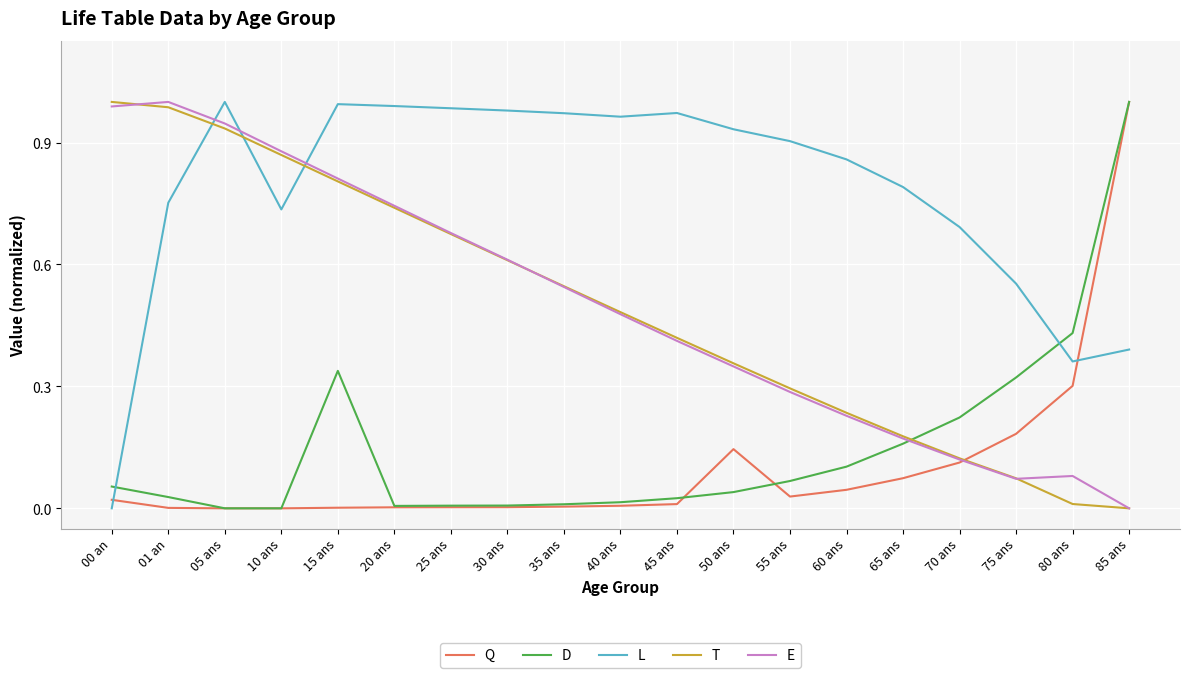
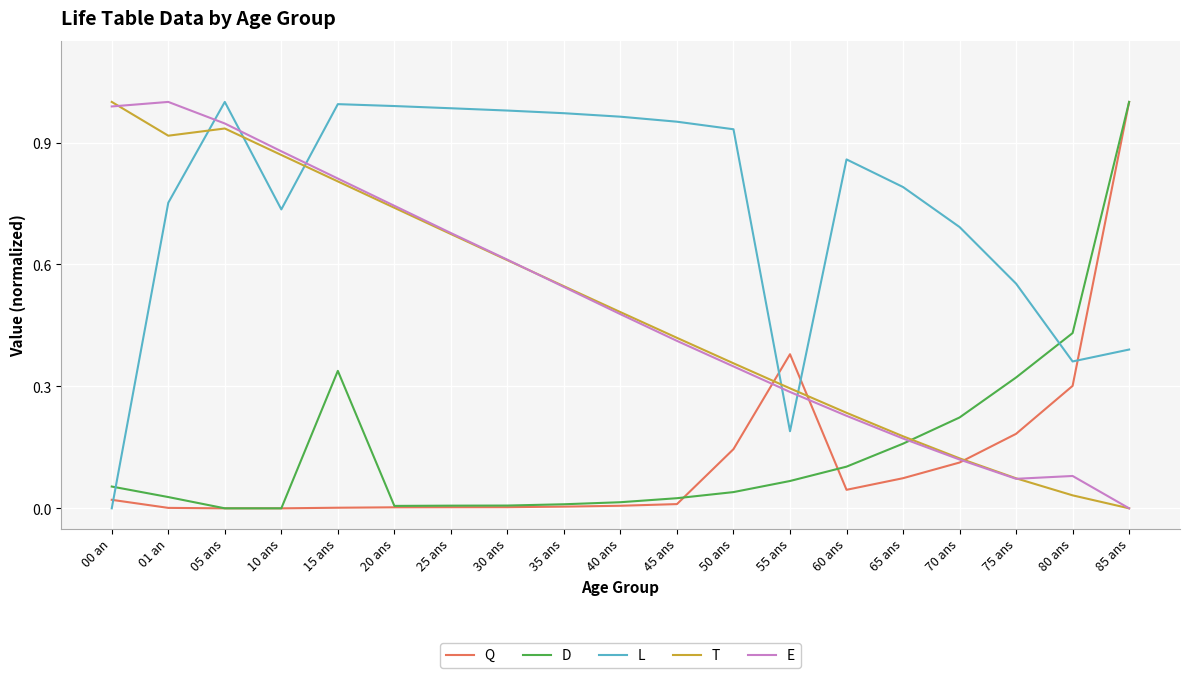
  {
    "Q": {
      "00 an": 0.02,
      "01 an": 0.00,
      "15 ans": 0.00,
      "40 ans": 0.01,
      "45 ans": 0.01,
      "50 ans": 0.15,
-     "55 ans": 0.03,
+     "55 ans": 0.38,
      "60 ans": 0.05,
      "65 ans": 0.07,
      "70 ans": 0.11,
      "75 ans": 0.18,
      "80 ans": 0.30
    },
    "D": {
      "00 an": 0.05,
      "01 an": 0.03,
      "15 ans": 0.34,
      "40 ans": 0.02,
      "45 ans": 0.02,
      "50 ans": 0.04,
      "55 ans": 0.07,
      "60 ans": 0.10,
      "65 ans": 0.16,
      "70 ans": 0.22,
      "75 ans": 0.32,
      "80 ans": 0.43
    },
    "L": {
      "00 an": 0.00,
      "01 an": 0.75,
      "05 ans": 1.00,
      "10 ans": 0.74,
      "15 ans": 0.99,
      "20 ans": 0.99,
      "25 ans": 0.98,
      "30 ans": 0.98,
      "35 ans": 0.97,
      "40 ans": 0.96,
-     "45 ans": 0.97,
+     "45 ans": 0.95,
      "50 ans": 0.93,
-     "55 ans": 0.90,
+     "55 ans": 0.19,
      "60 ans": 0.86,
      "65 ans": 0.79,
      "70 ans": 0.69,
      "75 ans": 0.55,
      "80 ans": 0.36,
      "85 ans": 0.39
    },
    "T": {
      "00 an": 1.00,
-     "01 an": 0.99,
+     "01 an": 0.92,
      "05 ans": 0.93,
      "10 ans": 0.87,
      "15 ans": 0.80,
      "45 ans": 0.42,
      "50 ans": 0.36,
      "55 ans": 0.30,
      "60 ans": 0.24,
-     "80 ans": 0.01
+     "80 ans": 0.03
    },
    "E": {
      "00 an": 0.99,
      "01 an": 1.00,
      "05 ans": 0.95,
      "10 ans": 0.88,
      "15 ans": 0.81,
      "45 ans": 0.41,
      "50 ans": 0.35,
      "55 ans": 0.29,
      "60 ans": 0.23,
      "80 ans": 0.08
    }
  }
